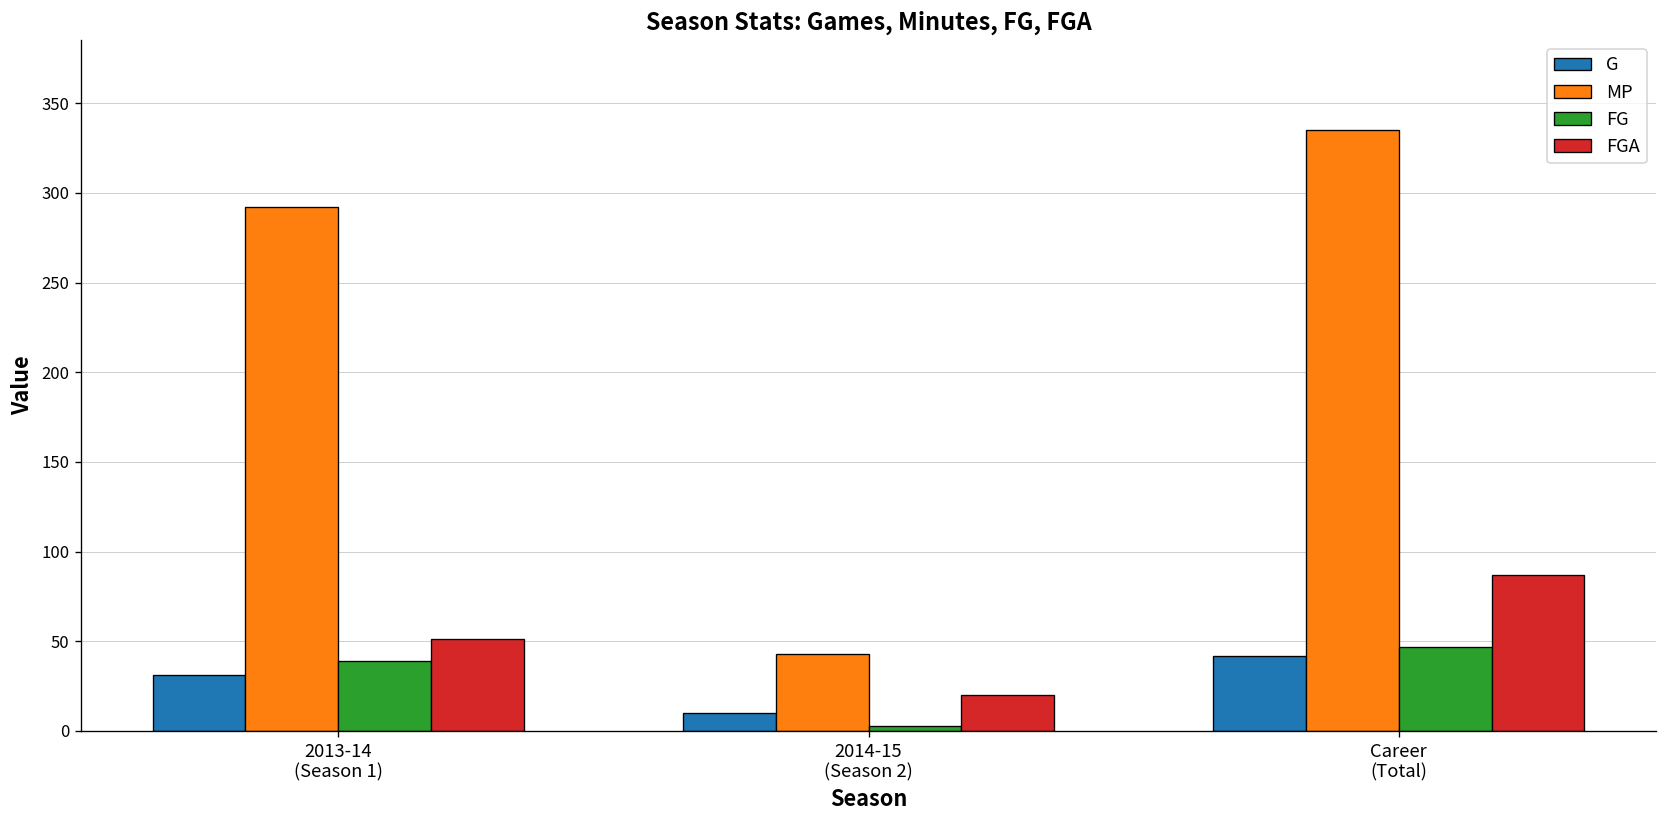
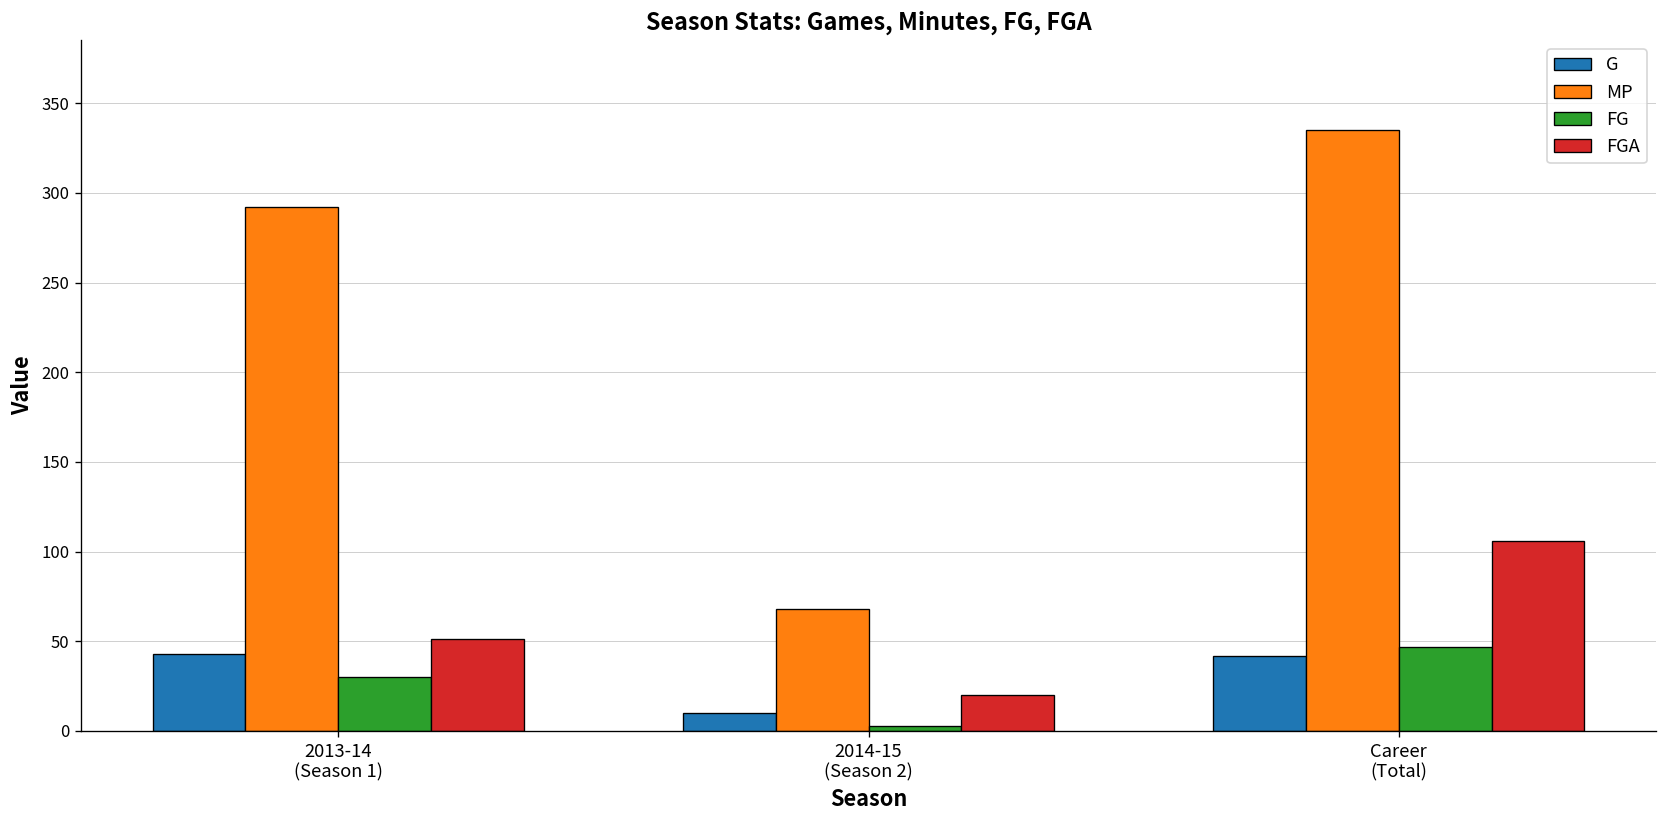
  {
    "G": {
-     "2013-14 (Season 1)": 31,
+     "2013-14 (Season 1)": 43,
      "2014-15 (Season 2)": 10,
      "Career (Total)": 42
    },
    "MP": {
      "2013-14 (Season 1)": 292,
-     "2014-15 (Season 2)": 43,
+     "2014-15 (Season 2)": 68,
      "Career (Total)": 335
    },
    "FG": {
-     "2013-14 (Season 1)": 39,
+     "2013-14 (Season 1)": 30,
      "2014-15 (Season 2)": 3,
      "Career (Total)": 47
    },
    "FGA": {
      "2013-14 (Season 1)": 51,
      "2014-15 (Season 2)": 20,
-     "Career (Total)": 87
+     "Career (Total)": 106
    }
  }
